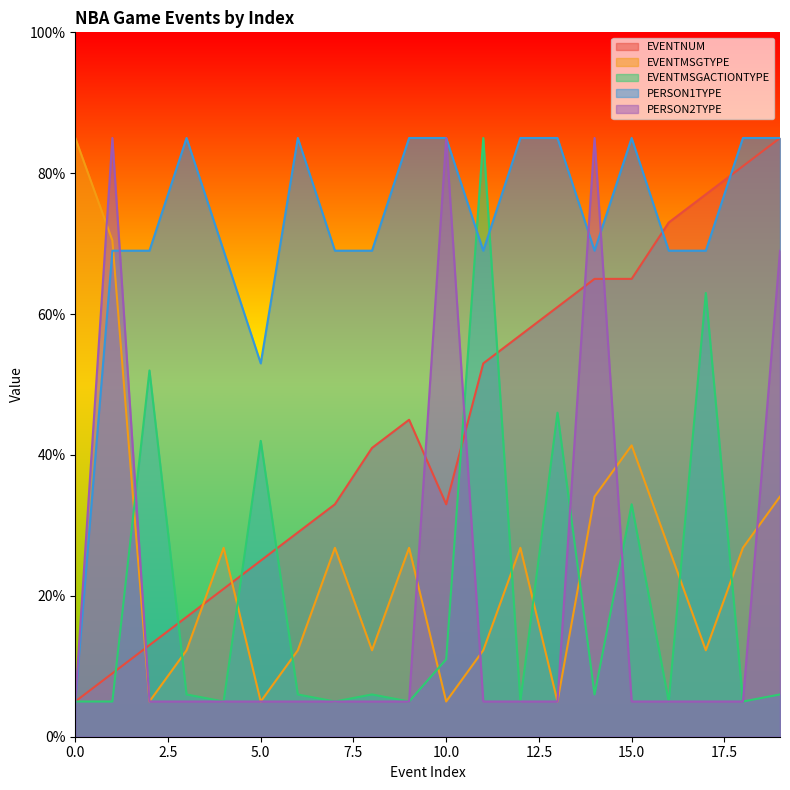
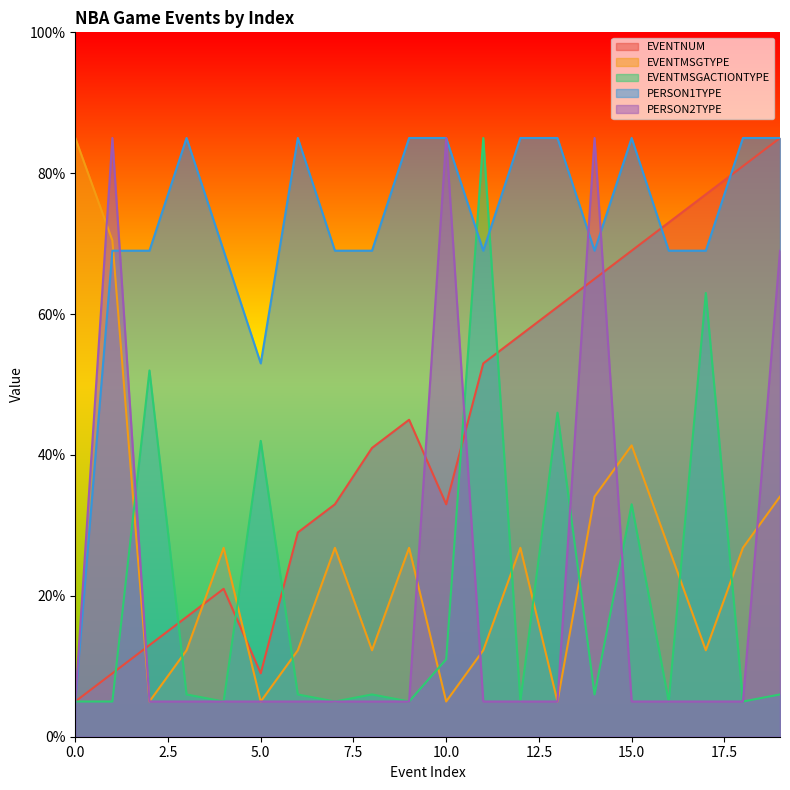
  {
    "EVENTNUM": {
-     "5.0": "25%",
+     "5.0": "9%",
      "10.0": "33%",
-     "15.0": "65%"
+     "15.0": "69%"
    },
    "EVENTMSGTYPE": {
      "0.0": "85%",
      "10.0": "5%",
      "15.0": "41%"
    },
    "EVENTMSGACTIONTYPE": {
      "5.0": "42%",
      "10.0": "11%",
      "15.0": "33%"
    },
    "PERSON1TYPE": {
      "5.0": "53%",
      "15.0": "85%"
    },
    "PERSON2TYPE": {
      "15.0": "5%"
    }
  }
